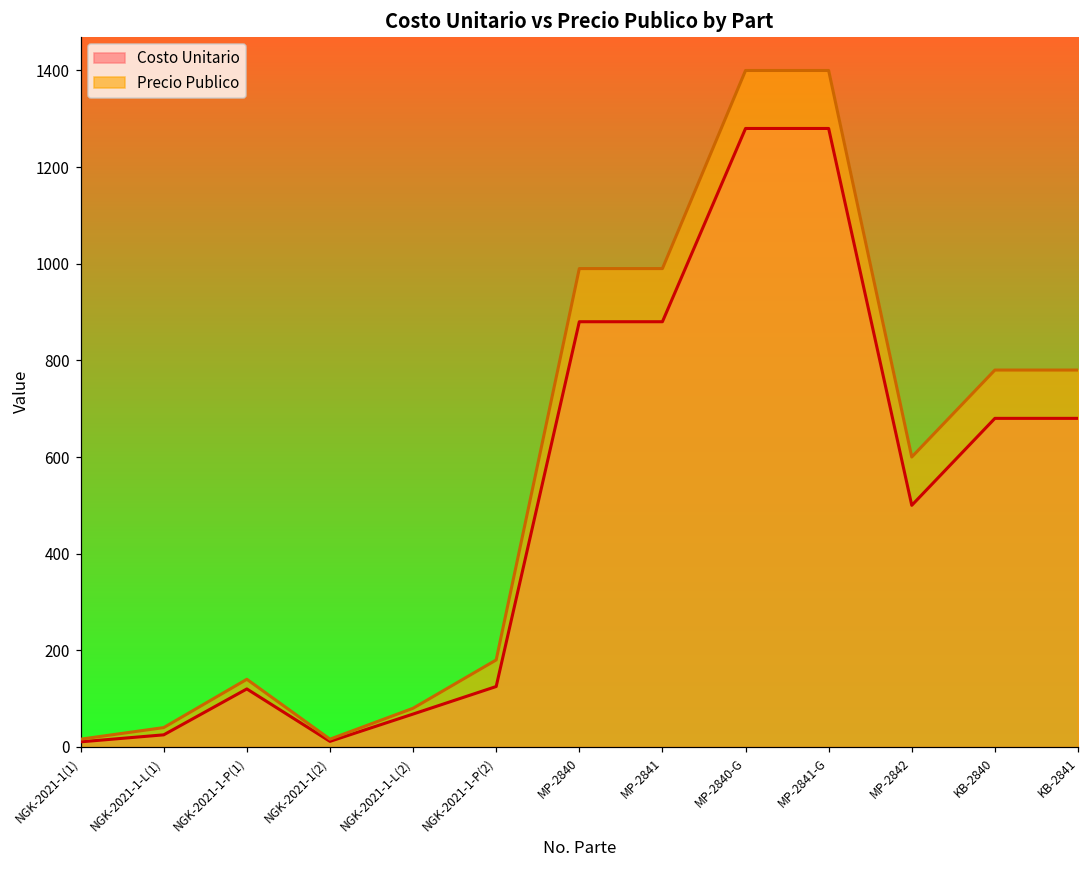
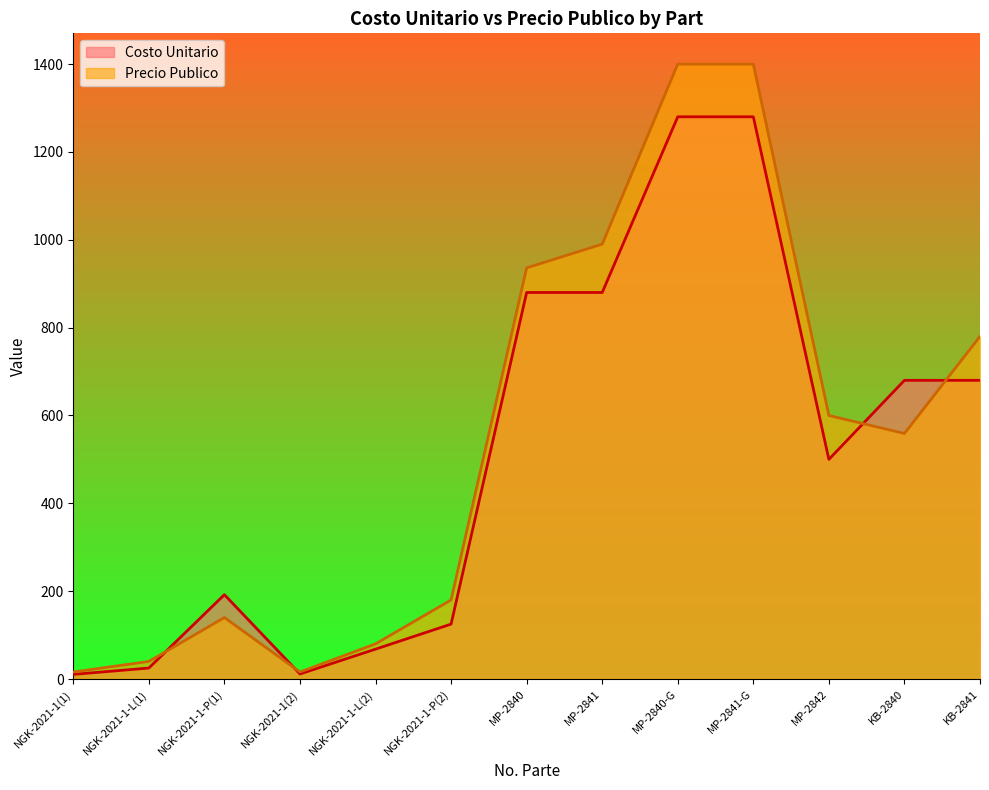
  {
    "Costo Unitario": {
      "NGK-2021-1-L(1)": 30,
-     "NGK-2021-1-P(1)": 120,
+     "NGK-2021-1-P(1)": 190,
      "NGK-2021-1-L(2)": 70,
      "NGK-2021-1-P(2)": 130,
      "MP-2840": 880,
      "MP-2841": 880,
      "MP-2840-G": 1280,
      "MP-2841-G": 1280,
      "MP-2842": 500,
      "KB-2840": 680,
      "KB-2841": 680
    },
    "Precio Publico": {
      "NGK-2021-1-L(1)": 40,
      "NGK-2021-1-P(1)": 140,
      "NGK-2021-1-L(2)": 80,
      "NGK-2021-1-P(2)": 180,
-     "MP-2840": 990,
+     "MP-2840": 940,
      "MP-2841": 990,
      "MP-2840-G": 1400,
      "MP-2841-G": 1400,
      "MP-2842": 600,
-     "KB-2840": 780,
+     "KB-2840": 560,
      "KB-2841": 780
    }
  }
